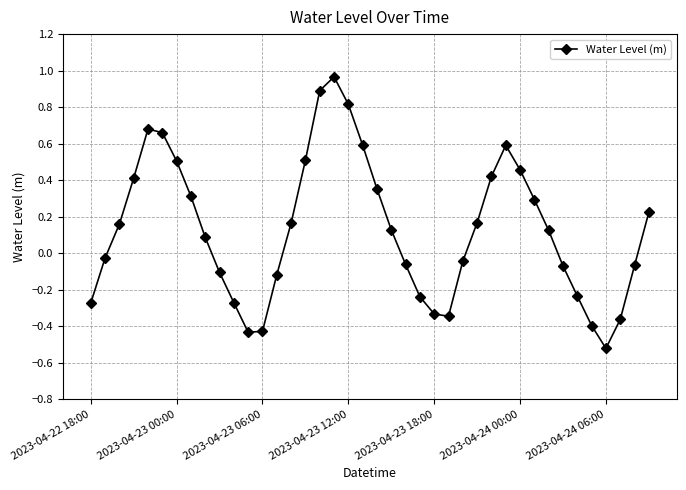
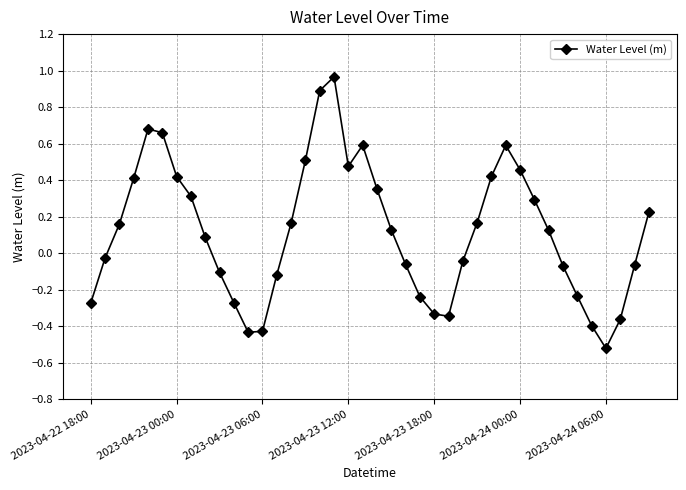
  {
    "2023-04-22 18:00": -0.27,
-   "2023-04-23 00:00": 0.50,
+   "2023-04-23 00:00": 0.42,
    "2023-04-23 06:00": -0.43,
-   "2023-04-23 12:00": 0.82,
+   "2023-04-23 12:00": 0.48,
    "2023-04-23 18:00": -0.33,
    "2023-04-24 00:00": 0.46,
    "2023-04-24 06:00": -0.52
  }
